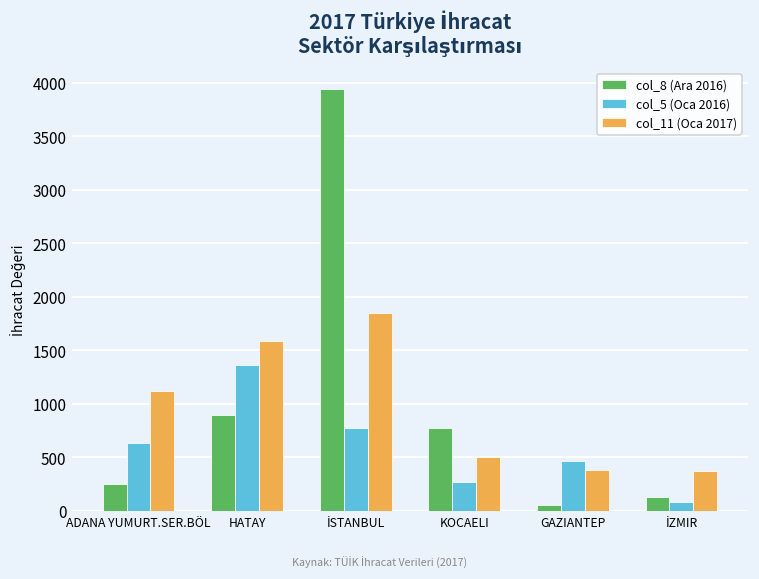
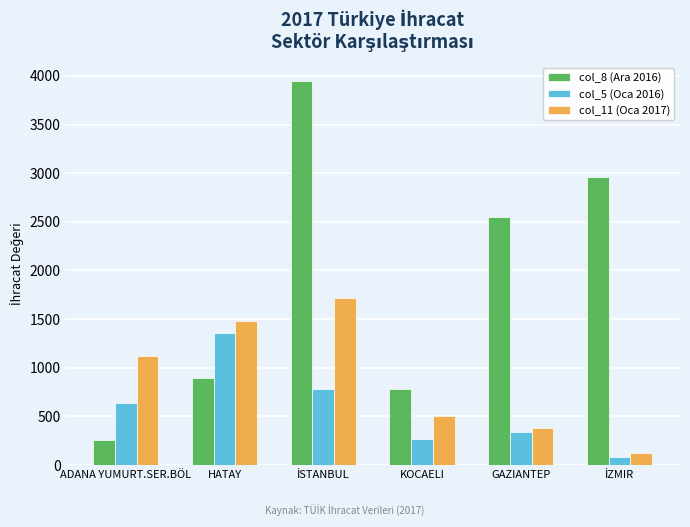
  {
    "col_8 (Ara 2016)": {
      "ADANA YUMURT.SER.BÖL": 300,
      "HATAY": 900,
      "İSTANBUL": 3900,
      "KOCAELI": 800,
-     "GAZIANTEP": 100,
-     "İZMIR": 100
+     "GAZIANTEP": 2500,
+     "İZMIR": 3000
    },
    "col_5 (Oca 2016)": {
      "ADANA YUMURT.SER.BÖL": 600,
      "HATAY": 1400,
      "İSTANBUL": 800,
      "KOCAELI": 300,
-     "GAZIANTEP": 500,
+     "GAZIANTEP": 300,
      "İZMIR": 100
    },
    "col_11 (Oca 2017)": {
      "ADANA YUMURT.SER.BÖL": 1100,
-     "HATAY": 1600,
-     "İSTANBUL": 1800,
+     "HATAY": 1500,
+     "İSTANBUL": 1700,
      "KOCAELI": 500,
      "GAZIANTEP": 400,
-     "İZMIR": 400
+     "İZMIR": 100
    }
  }
